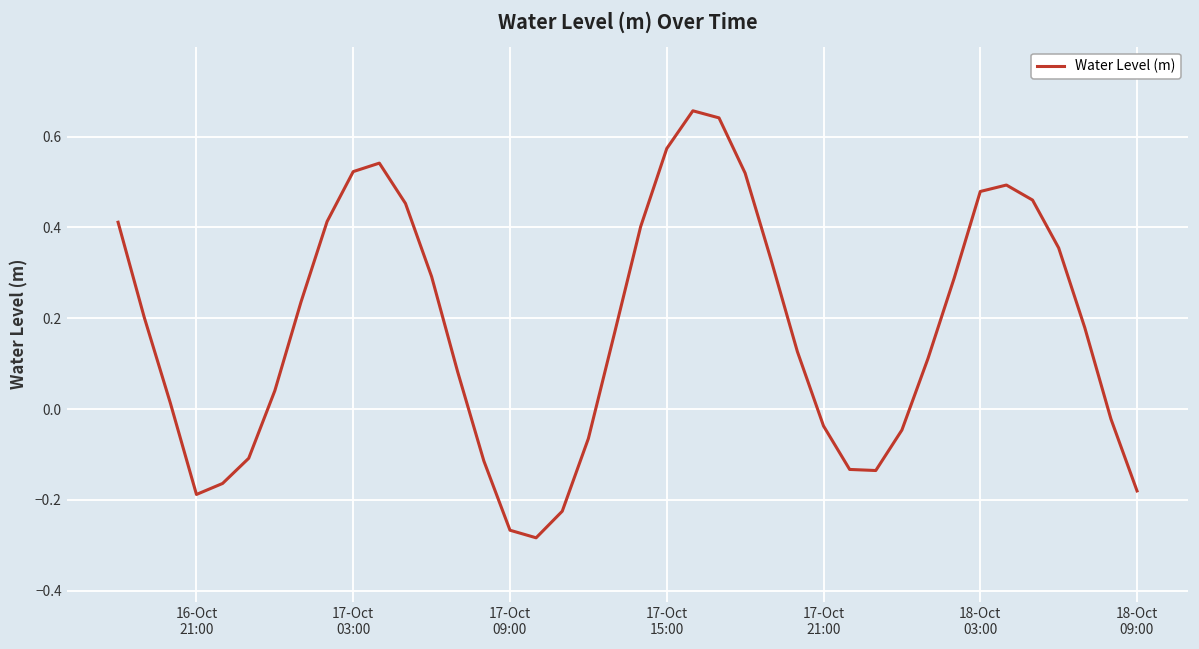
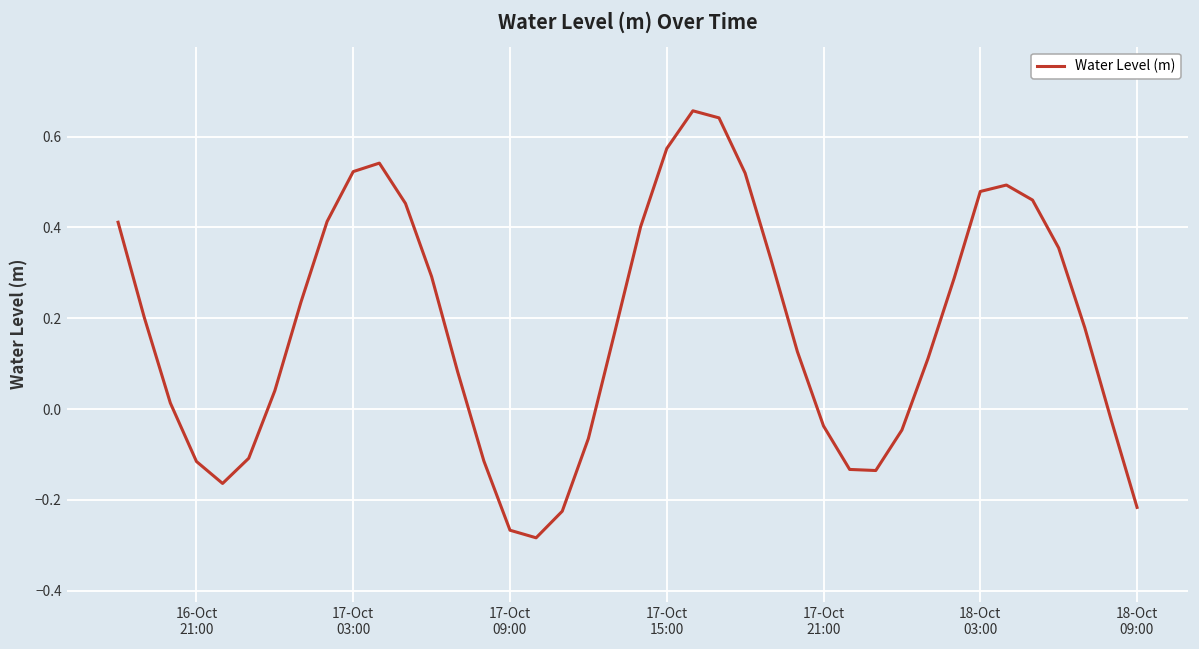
  {
-   "16-Oct 21:00": -0.19,
+   "16-Oct 21:00": -0.12,
    "17-Oct 03:00": 0.52,
    "17-Oct 09:00": -0.27,
    "17-Oct 15:00": 0.57,
    "17-Oct 21:00": -0.04,
    "18-Oct 03:00": 0.48,
-   "18-Oct 09:00": -0.18
+   "18-Oct 09:00": -0.22
  }
